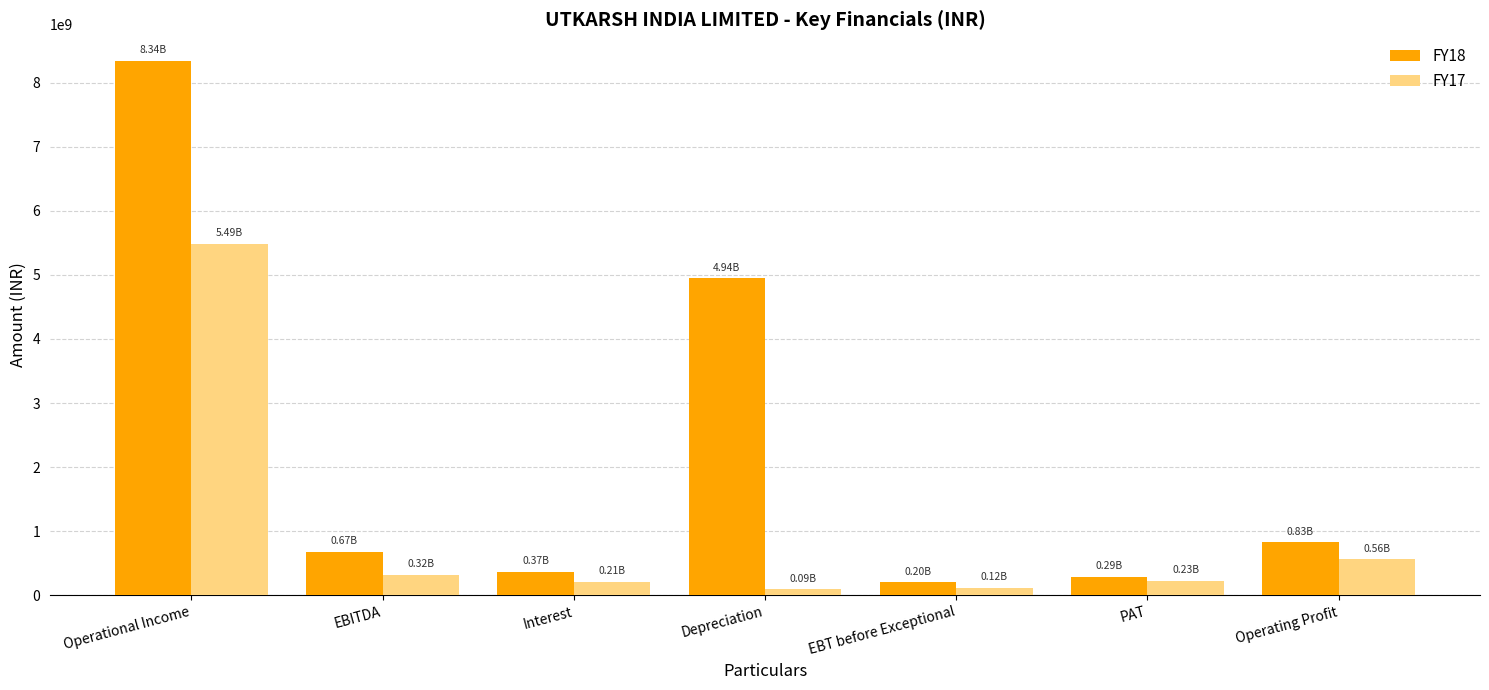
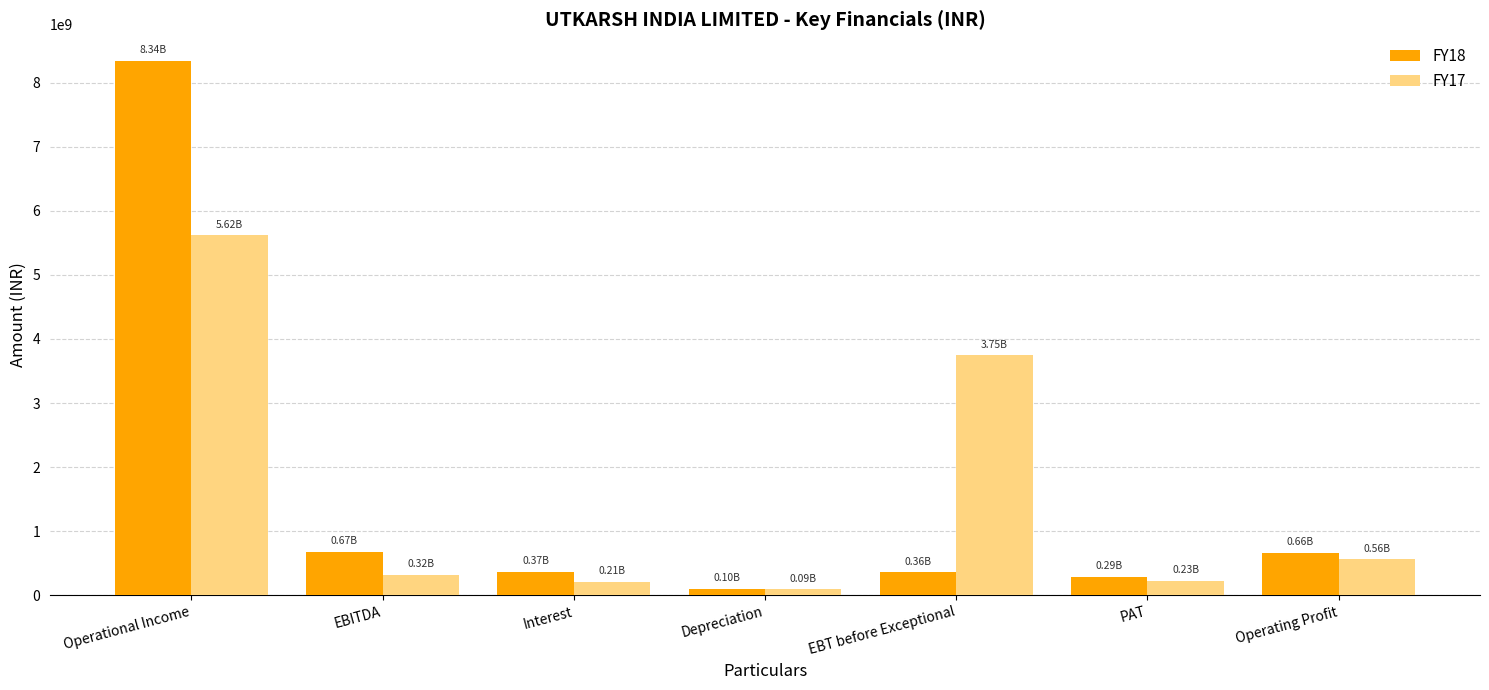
  {
    "FY18": {
      "Operational Income": "8.34B",
      "EBITDA": "0.67B",
      "Interest": "0.37B",
-     "Depreciation": "4.94B",
-     "EBT before Exceptional": "0.20B",
+     "Depreciation": "0.10B",
+     "EBT before Exceptional": "0.36B",
      "PAT": "0.29B",
-     "Operating Profit": "0.83B"
+     "Operating Profit": "0.66B"
    },
    "FY17": {
-     "Operational Income": "5.49B",
+     "Operational Income": "5.62B",
      "EBITDA": "0.32B",
      "Interest": "0.21B",
      "Depreciation": "0.09B",
-     "EBT before Exceptional": "0.12B",
+     "EBT before Exceptional": "3.75B",
      "PAT": "0.23B",
      "Operating Profit": "0.56B"
    }
  }
